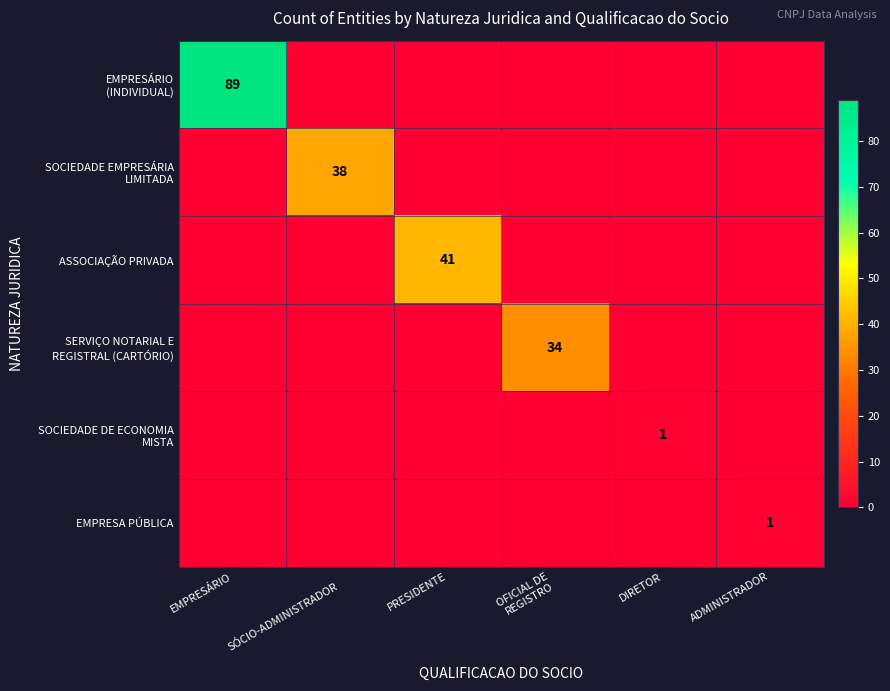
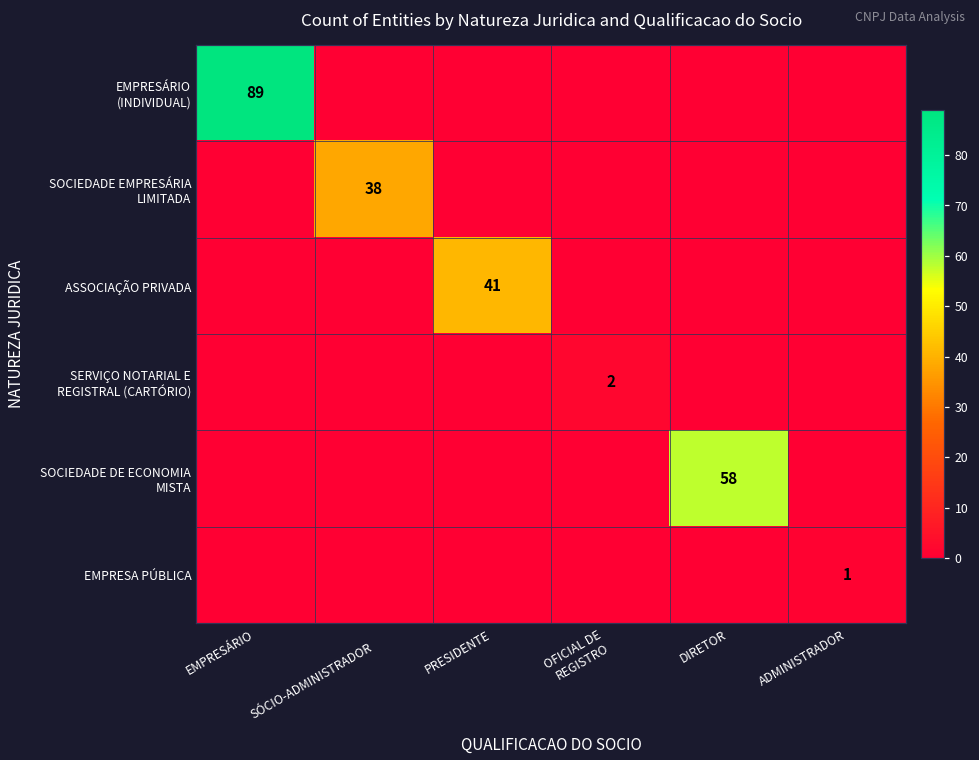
  {
    "EMPRESÁRIO (INDIVIDUAL)": {
      "EMPRESÁRIO": 89
    },
    "SOCIEDADE EMPRESÁRIA LIMITADA": {
      "SÓCIO-ADMINISTRADOR": 38
    },
    "ASSOCIAÇÃO PRIVADA": {
      "PRESIDENTE": 41
    },
    "SERVIÇO NOTARIAL E REGISTRAL (CARTÓRIO)": {
-     "OFICIAL DE REGISTRO": 34
+     "OFICIAL DE REGISTRO": 2
    },
    "SOCIEDADE DE ECONOMIA MISTA": {
-     "DIRETOR": 1
+     "DIRETOR": 58
    },
    "EMPRESA PÚBLICA": {
      "ADMINISTRADOR": 1
    }
  }
